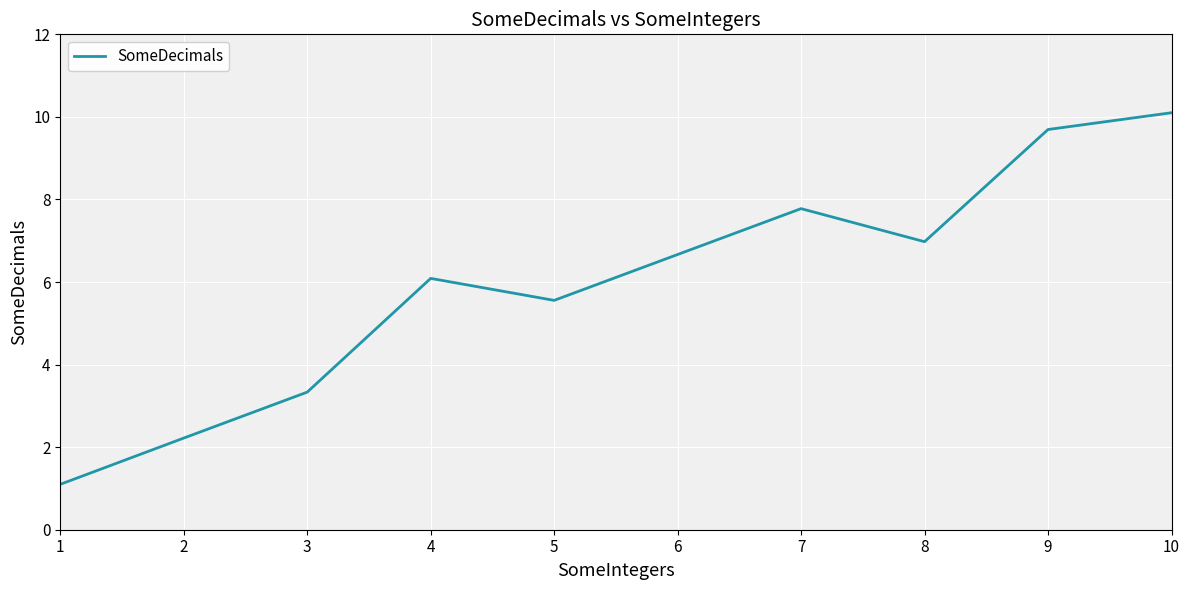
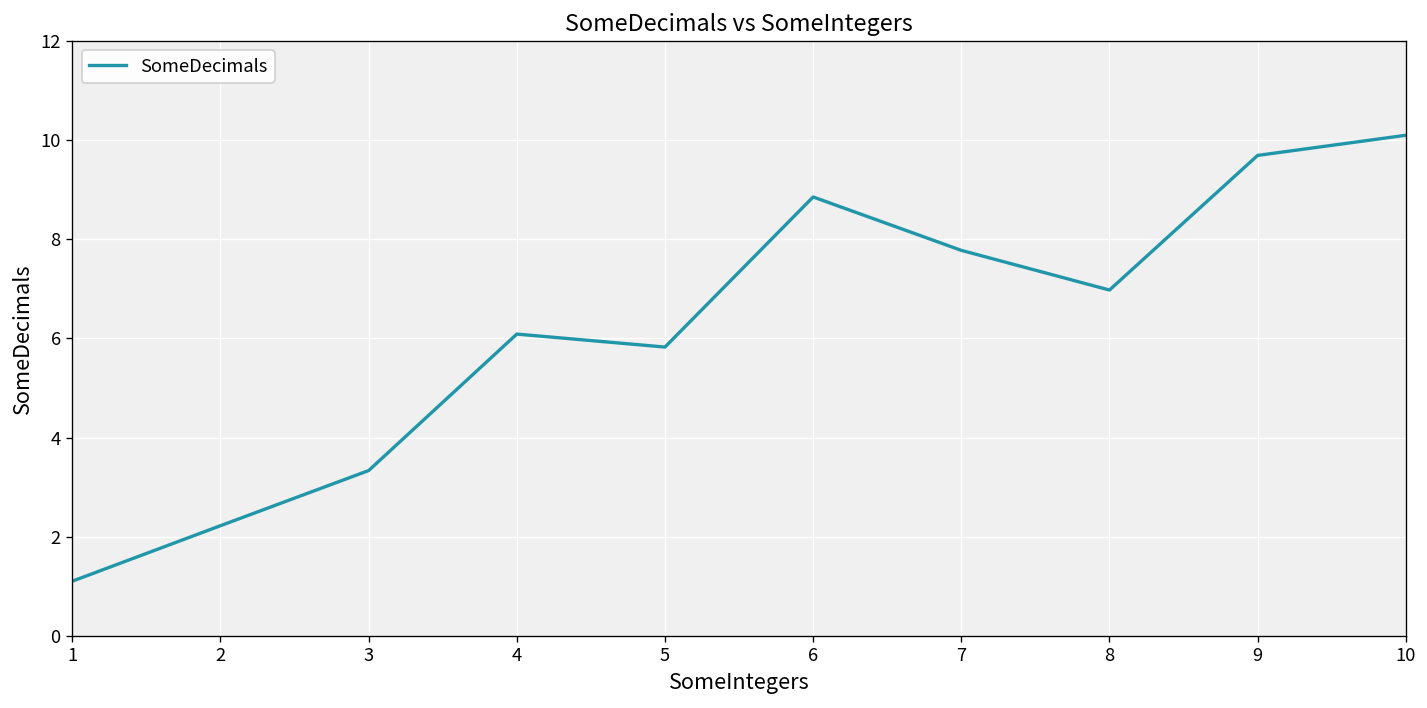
  {
    "1": 1.1,
    "2": 2.2,
    "3": 3.3,
    "4": 6.1,
-   "5": 5.6,
-   "6": 6.7,
+   "5": 5.8,
+   "6": 8.9,
    "7": 7.8,
    "8": 7.0,
    "9": 9.7,
    "10": 10.1
  }
